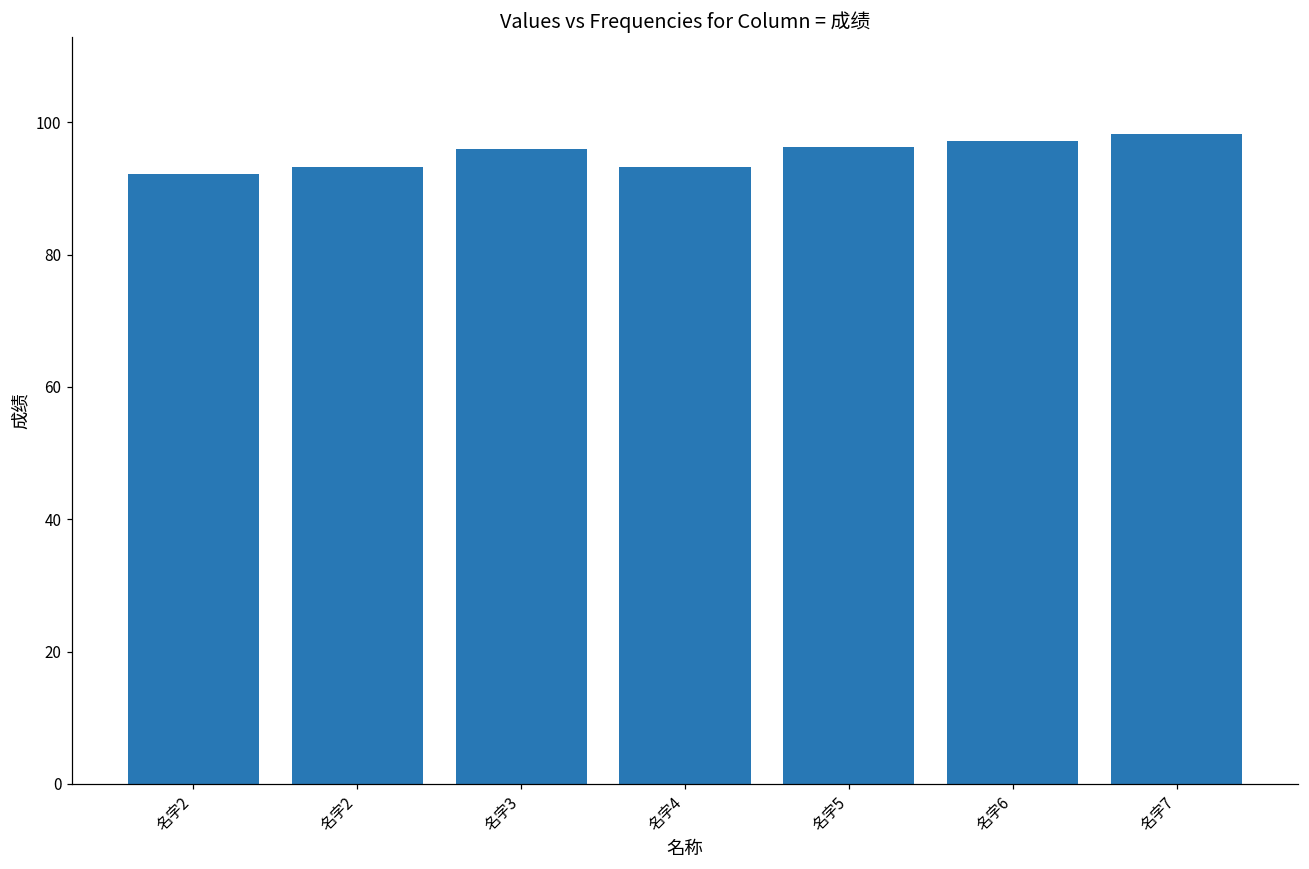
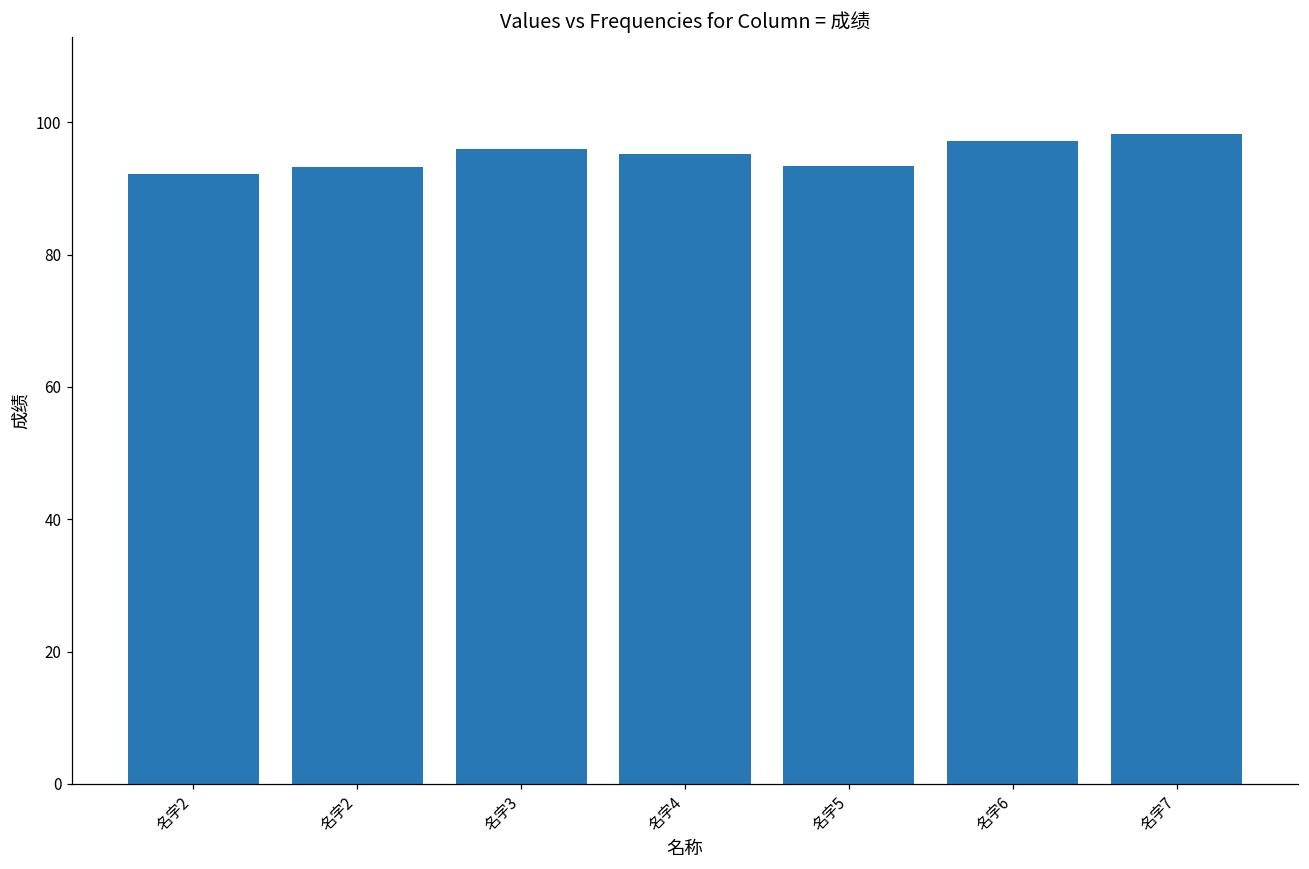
  {
    "名字3": 96,
-   "名字4": 93,
-   "名字5": 96,
+   "名字4": 95,
+   "名字5": 93,
    "名字6": 97,
    "名字7": 98
  }
